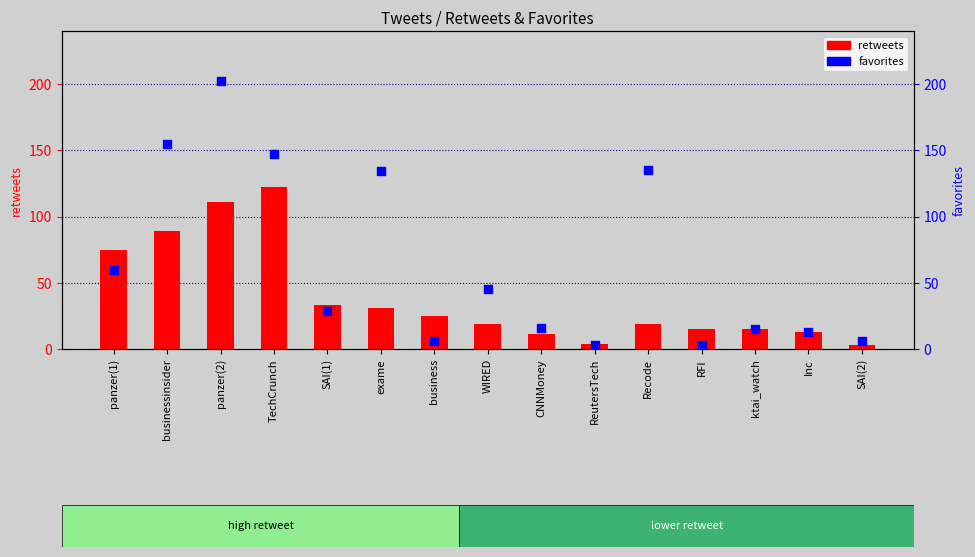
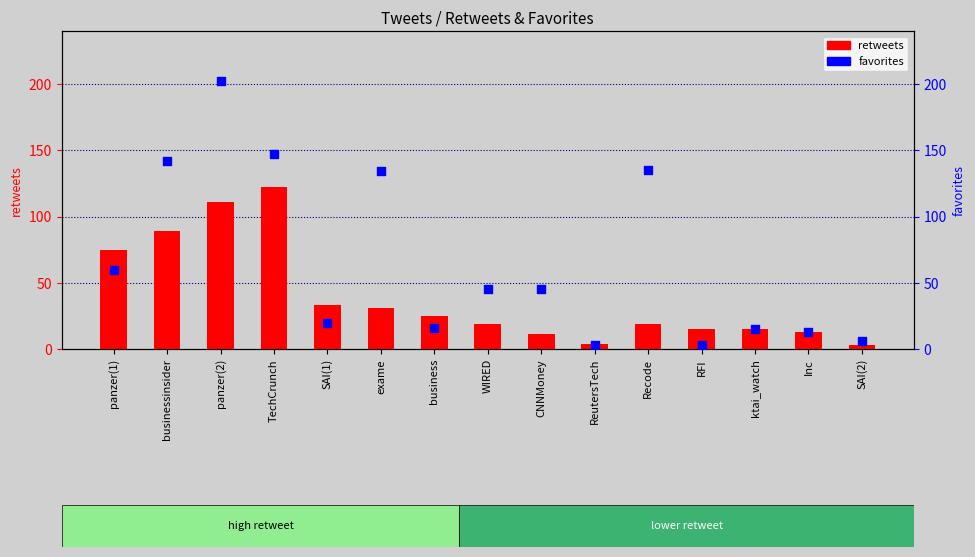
  {
    "favorites": {
-     "businessinsider": 155,
-     "SAI(1)": 29,
-     "business": 6,
-     "CNNMoney": 16
+     "businessinsider": 142,
+     "SAI(1)": 20,
+     "business": 16,
+     "CNNMoney": 45
    }
  }
